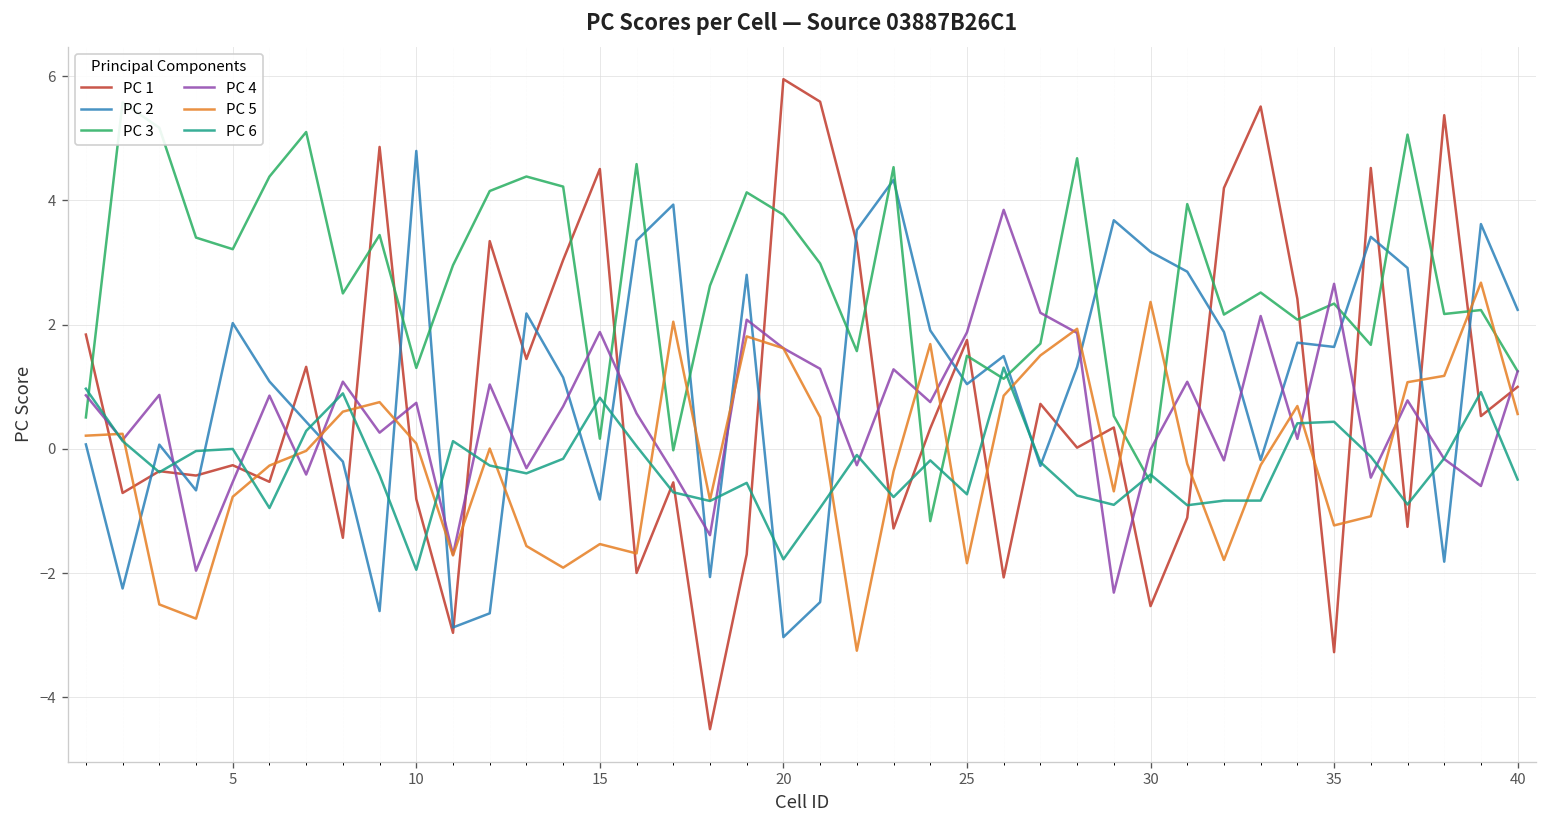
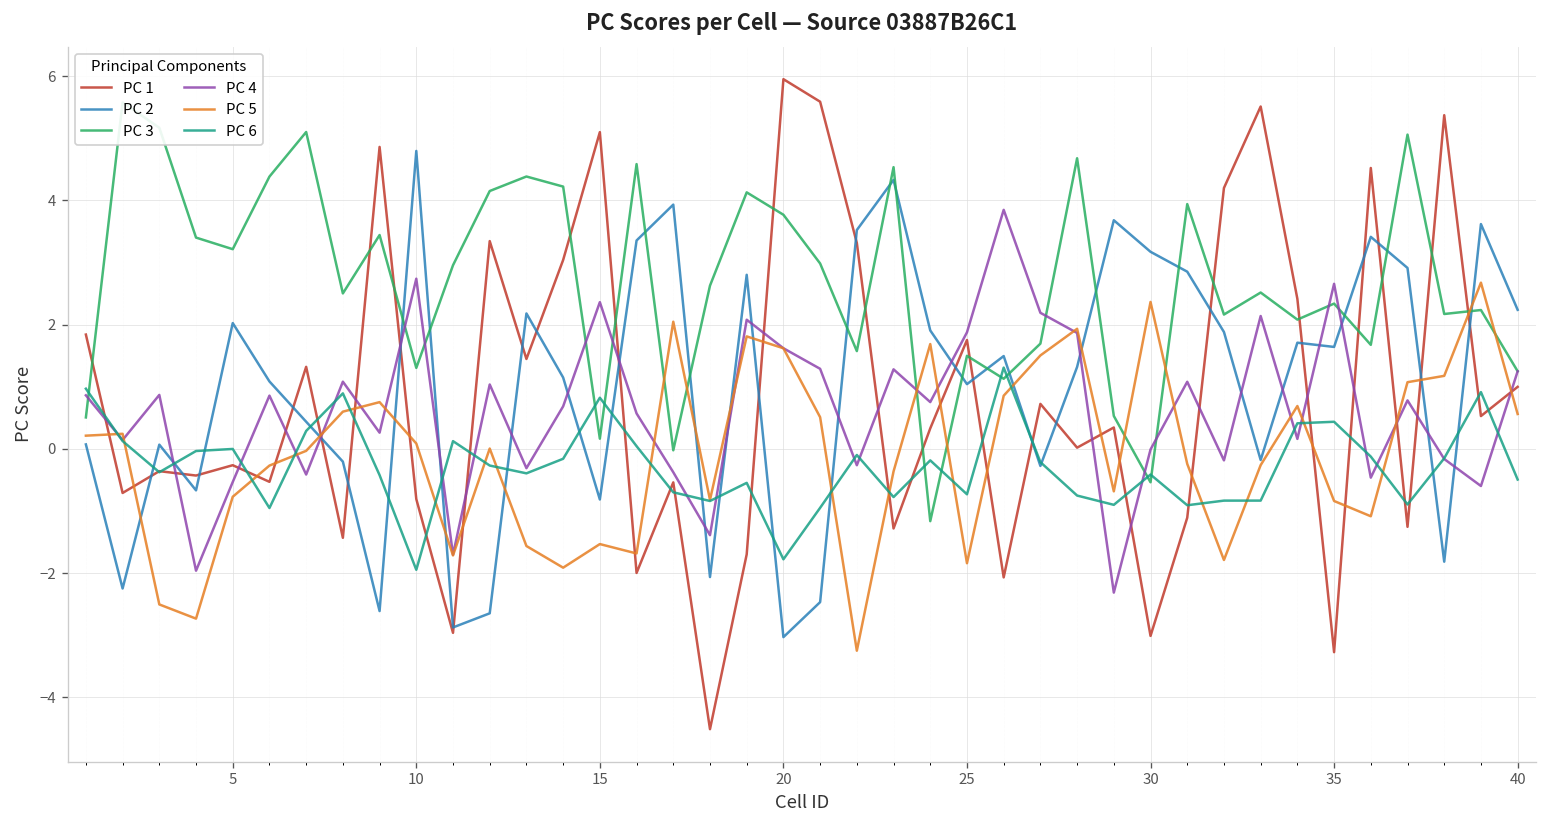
  {
    "PC 1": {
      "5": -0.3,
      "10": -0.8,
-     "15": 4.5,
+     "15": 5.1,
      "20": 6.0,
      "25": 1.8,
-     "30": -2.5,
+     "30": -3.0,
      "35": -3.3,
      "40": 1.0
    },
    "PC 2": {
      "5": 2.0,
      "10": 4.8,
      "15": -0.8,
      "20": -3.0,
      "25": 1.0,
      "30": 3.2,
      "35": 1.6,
      "40": 2.2
    },
    "PC 4": {
      "5": -0.5,
-     "10": 0.7,
-     "15": 1.9,
+     "10": 2.7,
+     "15": 2.4,
      "25": 1.9,
      "30": 0.0,
      "35": 2.7
    },
    "PC 5": {
      "5": -0.8,
      "10": 0.1,
      "15": -1.5,
      "25": -1.8,
      "30": 2.4,
-     "35": -1.2,
+     "35": -0.8,
      "40": 0.6
    }
  }
